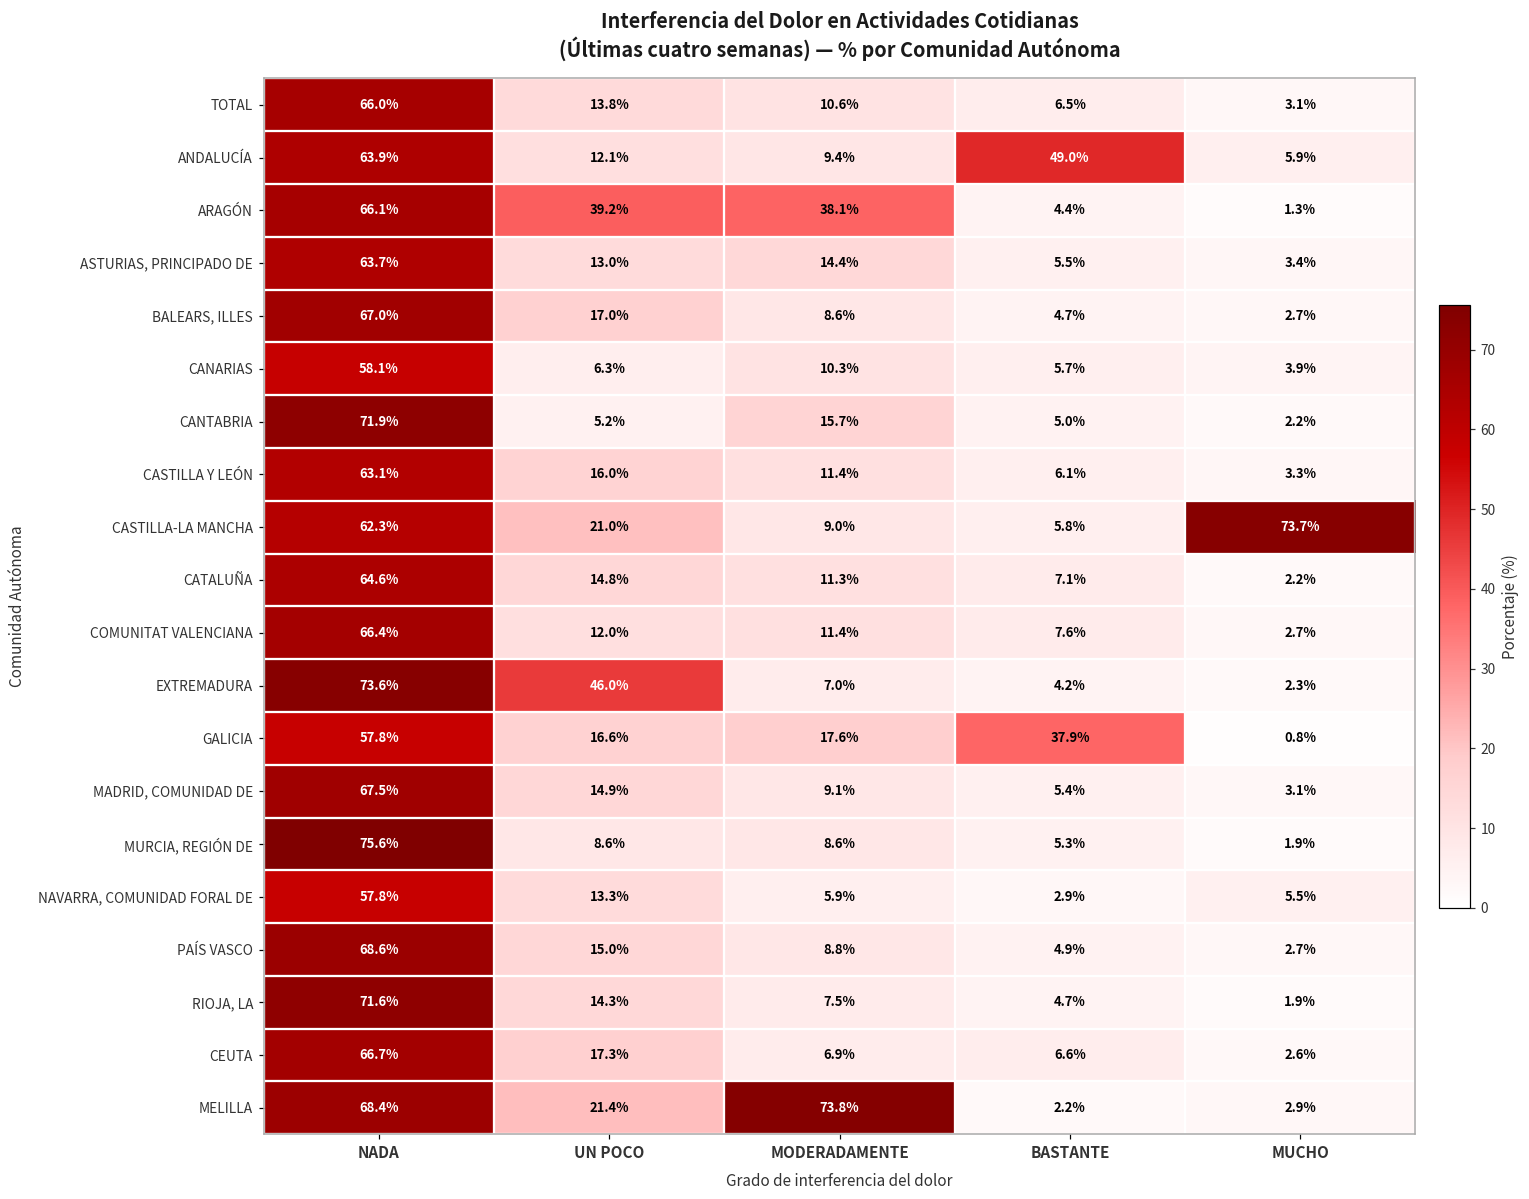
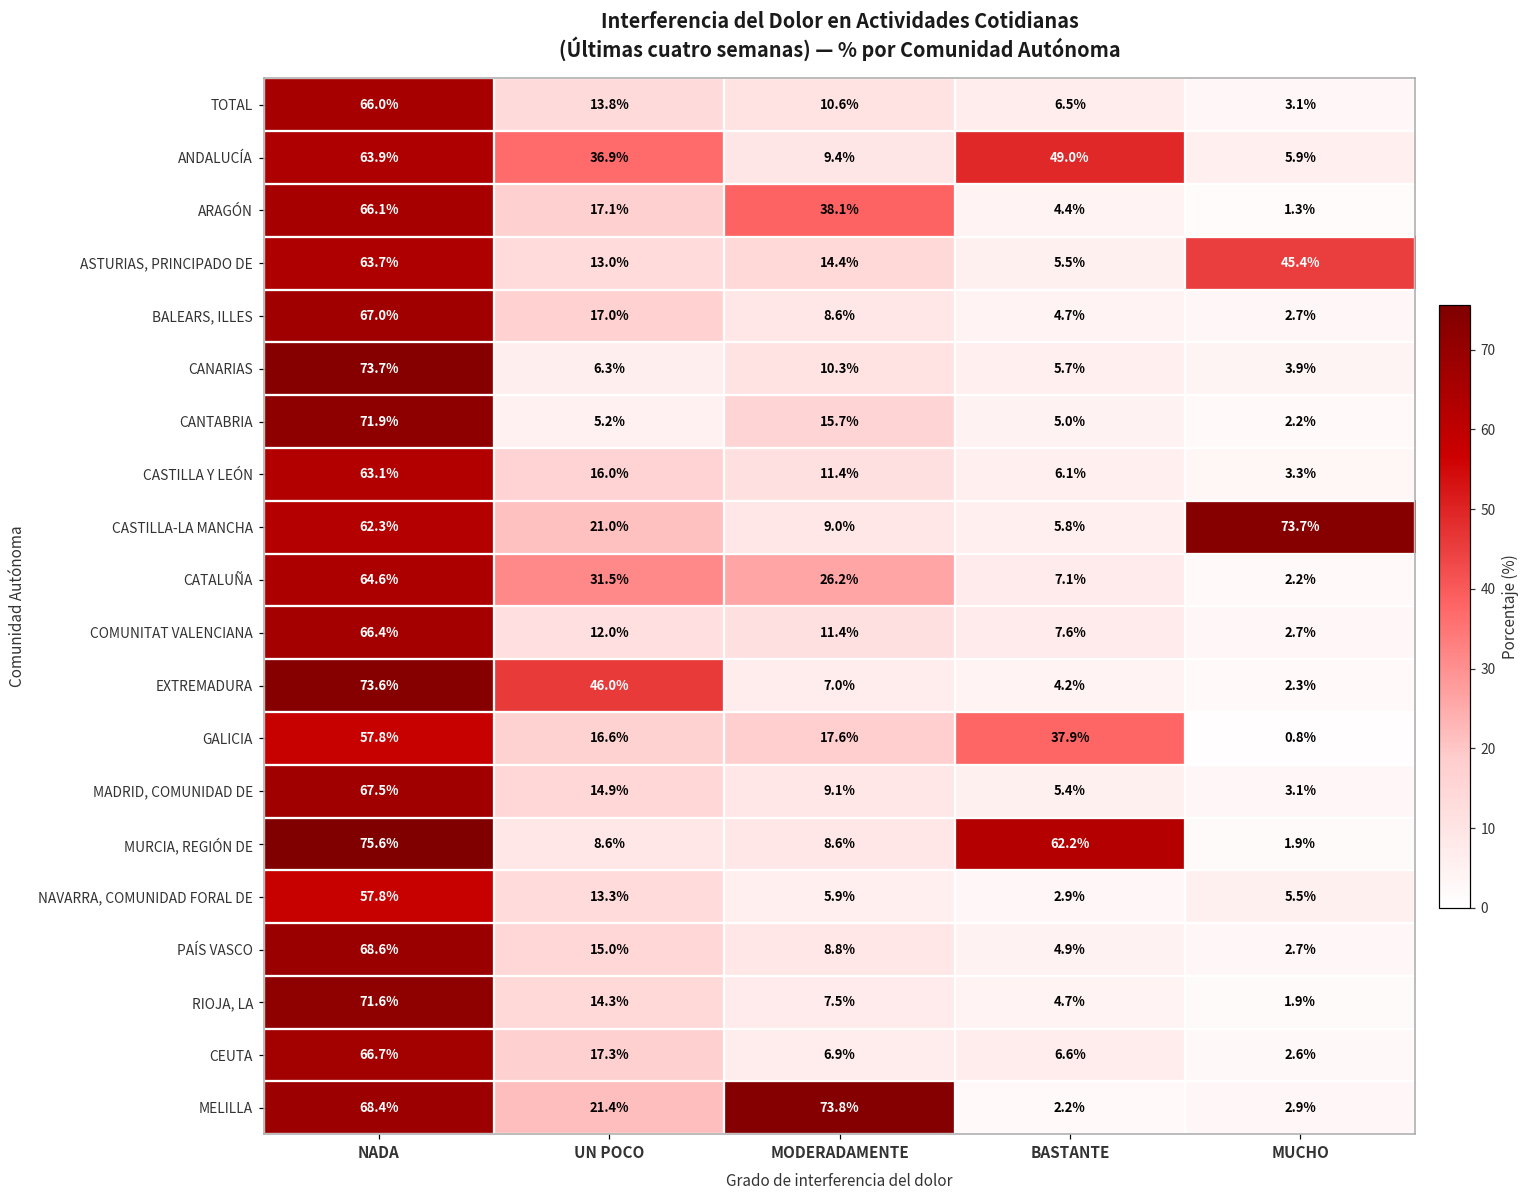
  {
    "TOTAL": {
      "NADA": "66.0%",
      "UN POCO": "13.8%",
      "MODERADAMENTE": "10.6%",
      "BASTANTE": "6.5%",
      "MUCHO": "3.1%"
    },
    "ANDALUCÍA": {
      "NADA": "63.9%",
-     "UN POCO": "12.1%",
+     "UN POCO": "36.9%",
      "MODERADAMENTE": "9.4%",
      "BASTANTE": "49.0%",
      "MUCHO": "5.9%"
    },
    "ARAGÓN": {
      "NADA": "66.1%",
-     "UN POCO": "39.2%",
+     "UN POCO": "17.1%",
      "MODERADAMENTE": "38.1%",
      "BASTANTE": "4.4%",
      "MUCHO": "1.3%"
    },
    "ASTURIAS, PRINCIPADO DE": {
      "NADA": "63.7%",
      "UN POCO": "13.0%",
      "MODERADAMENTE": "14.4%",
      "BASTANTE": "5.5%",
-     "MUCHO": "3.4%"
+     "MUCHO": "45.4%"
    },
    "BALEARS, ILLES": {
      "NADA": "67.0%",
      "UN POCO": "17.0%",
      "MODERADAMENTE": "8.6%",
      "BASTANTE": "4.7%",
      "MUCHO": "2.7%"
    },
    "CANARIAS": {
-     "NADA": "58.1%",
+     "NADA": "73.7%",
      "UN POCO": "6.3%",
      "MODERADAMENTE": "10.3%",
      "BASTANTE": "5.7%",
      "MUCHO": "3.9%"
    },
    "CANTABRIA": {
      "NADA": "71.9%",
      "UN POCO": "5.2%",
      "MODERADAMENTE": "15.7%",
      "BASTANTE": "5.0%",
      "MUCHO": "2.2%"
    },
    "CASTILLA Y LEÓN": {
      "NADA": "63.1%",
      "UN POCO": "16.0%",
      "MODERADAMENTE": "11.4%",
      "BASTANTE": "6.1%",
      "MUCHO": "3.3%"
    },
    "CASTILLA-LA MANCHA": {
      "NADA": "62.3%",
      "UN POCO": "21.0%",
      "MODERADAMENTE": "9.0%",
      "BASTANTE": "5.8%",
      "MUCHO": "73.7%"
    },
    "CATALUÑA": {
      "NADA": "64.6%",
-     "UN POCO": "14.8%",
-     "MODERADAMENTE": "11.3%",
+     "UN POCO": "31.5%",
+     "MODERADAMENTE": "26.2%",
      "BASTANTE": "7.1%",
      "MUCHO": "2.2%"
    },
    "COMUNITAT VALENCIANA": {
      "NADA": "66.4%",
      "UN POCO": "12.0%",
      "MODERADAMENTE": "11.4%",
      "BASTANTE": "7.6%",
      "MUCHO": "2.7%"
    },
    "EXTREMADURA": {
      "NADA": "73.6%",
      "UN POCO": "46.0%",
      "MODERADAMENTE": "7.0%",
      "BASTANTE": "4.2%",
      "MUCHO": "2.3%"
    },
    "GALICIA": {
      "NADA": "57.8%",
      "UN POCO": "16.6%",
      "MODERADAMENTE": "17.6%",
      "BASTANTE": "37.9%",
      "MUCHO": "0.8%"
    },
    "MADRID, COMUNIDAD DE": {
      "NADA": "67.5%",
      "UN POCO": "14.9%",
      "MODERADAMENTE": "9.1%",
      "BASTANTE": "5.4%",
      "MUCHO": "3.1%"
    },
    "MURCIA, REGIÓN DE": {
      "NADA": "75.6%",
      "UN POCO": "8.6%",
      "MODERADAMENTE": "8.6%",
-     "BASTANTE": "5.3%",
+     "BASTANTE": "62.2%",
      "MUCHO": "1.9%"
    },
    "NAVARRA, COMUNIDAD FORAL DE": {
      "NADA": "57.8%",
      "UN POCO": "13.3%",
      "MODERADAMENTE": "5.9%",
      "BASTANTE": "2.9%",
      "MUCHO": "5.5%"
    },
    "PAÍS VASCO": {
      "NADA": "68.6%",
      "UN POCO": "15.0%",
      "MODERADAMENTE": "8.8%",
      "BASTANTE": "4.9%",
      "MUCHO": "2.7%"
    },
    "RIOJA, LA": {
      "NADA": "71.6%",
      "UN POCO": "14.3%",
      "MODERADAMENTE": "7.5%",
      "BASTANTE": "4.7%",
      "MUCHO": "1.9%"
    },
    "CEUTA": {
      "NADA": "66.7%",
      "UN POCO": "17.3%",
      "MODERADAMENTE": "6.9%",
      "BASTANTE": "6.6%",
      "MUCHO": "2.6%"
    },
    "MELILLA": {
      "NADA": "68.4%",
      "UN POCO": "21.4%",
      "MODERADAMENTE": "73.8%",
      "BASTANTE": "2.2%",
      "MUCHO": "2.9%"
    }
  }
